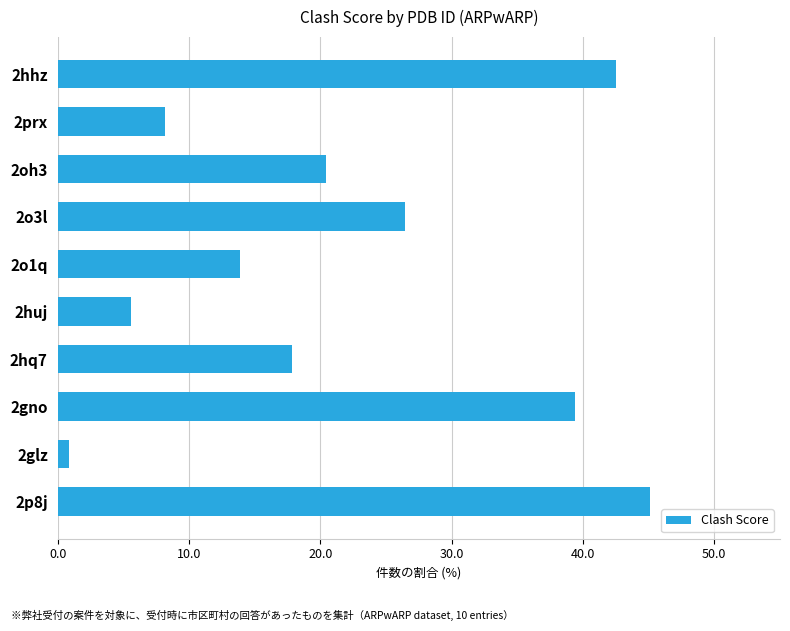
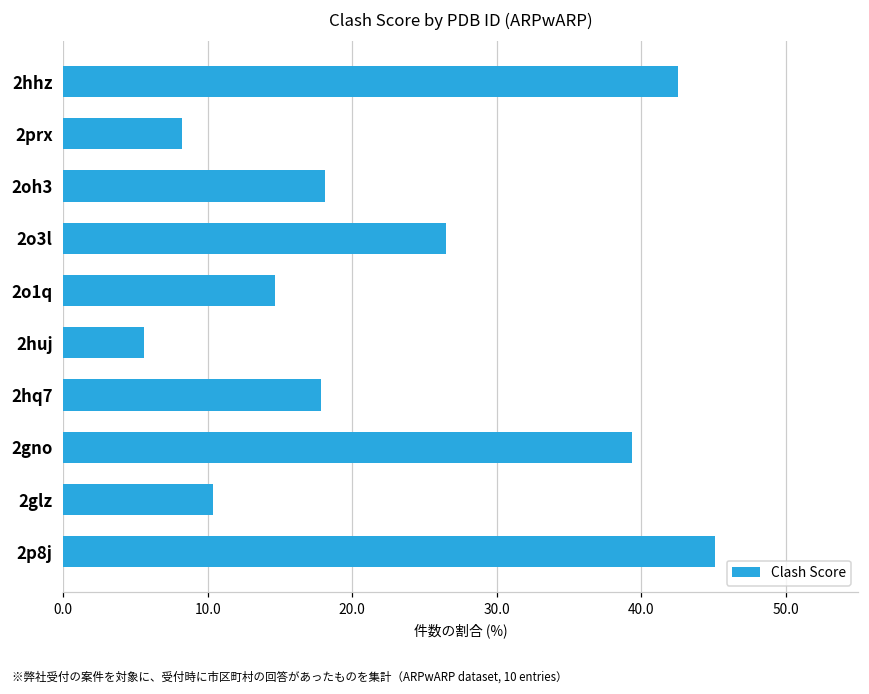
  {
    "2hhz": 42.6,
    "2prx": 8.2,
-   "2oh3": 20.4,
+   "2oh3": 18.1,
    "2o3l": 26.5,
-   "2o1q": 13.9,
+   "2o1q": 14.6,
    "2huj": 5.6,
    "2hq7": 17.8,
    "2gno": 39.4,
-   "2glz": 0.9,
+   "2glz": 10.3,
    "2p8j": 45.1
  }
